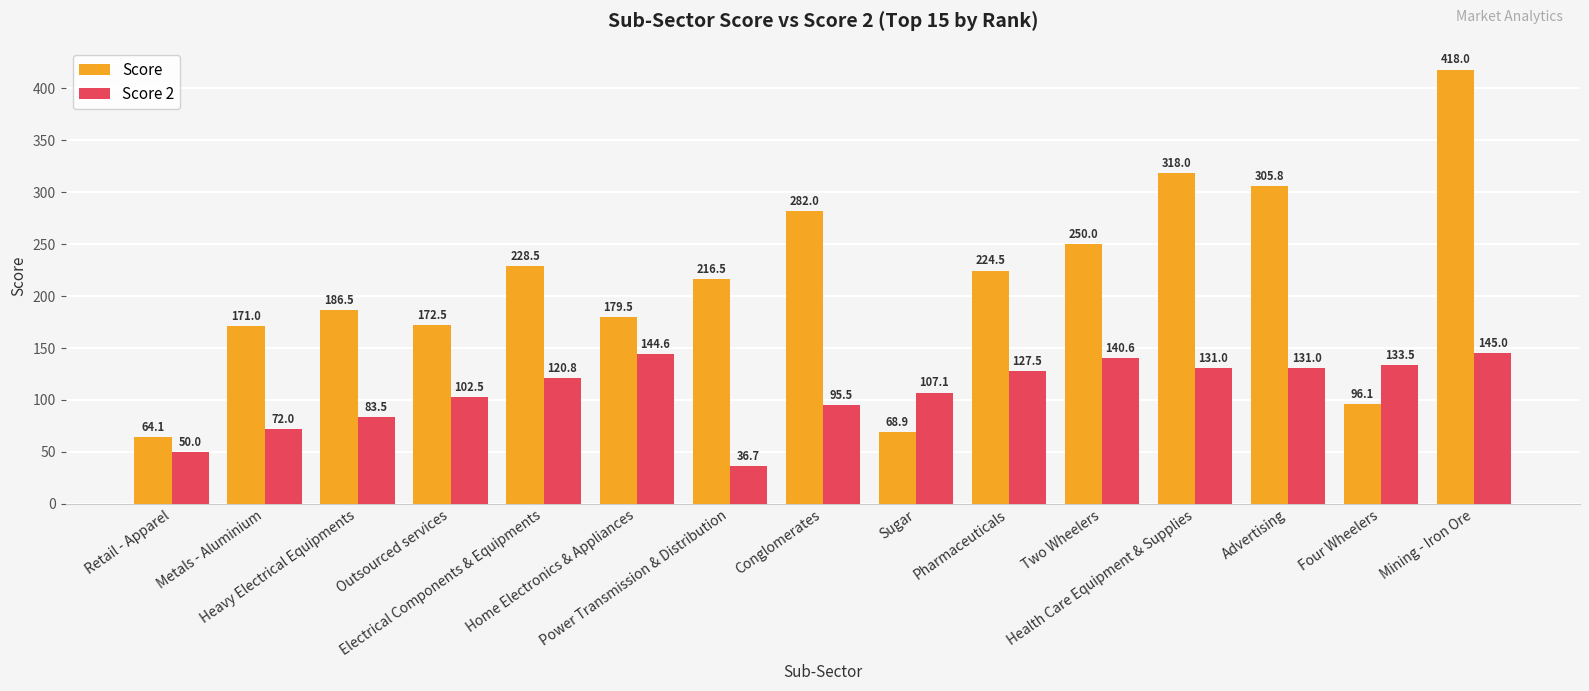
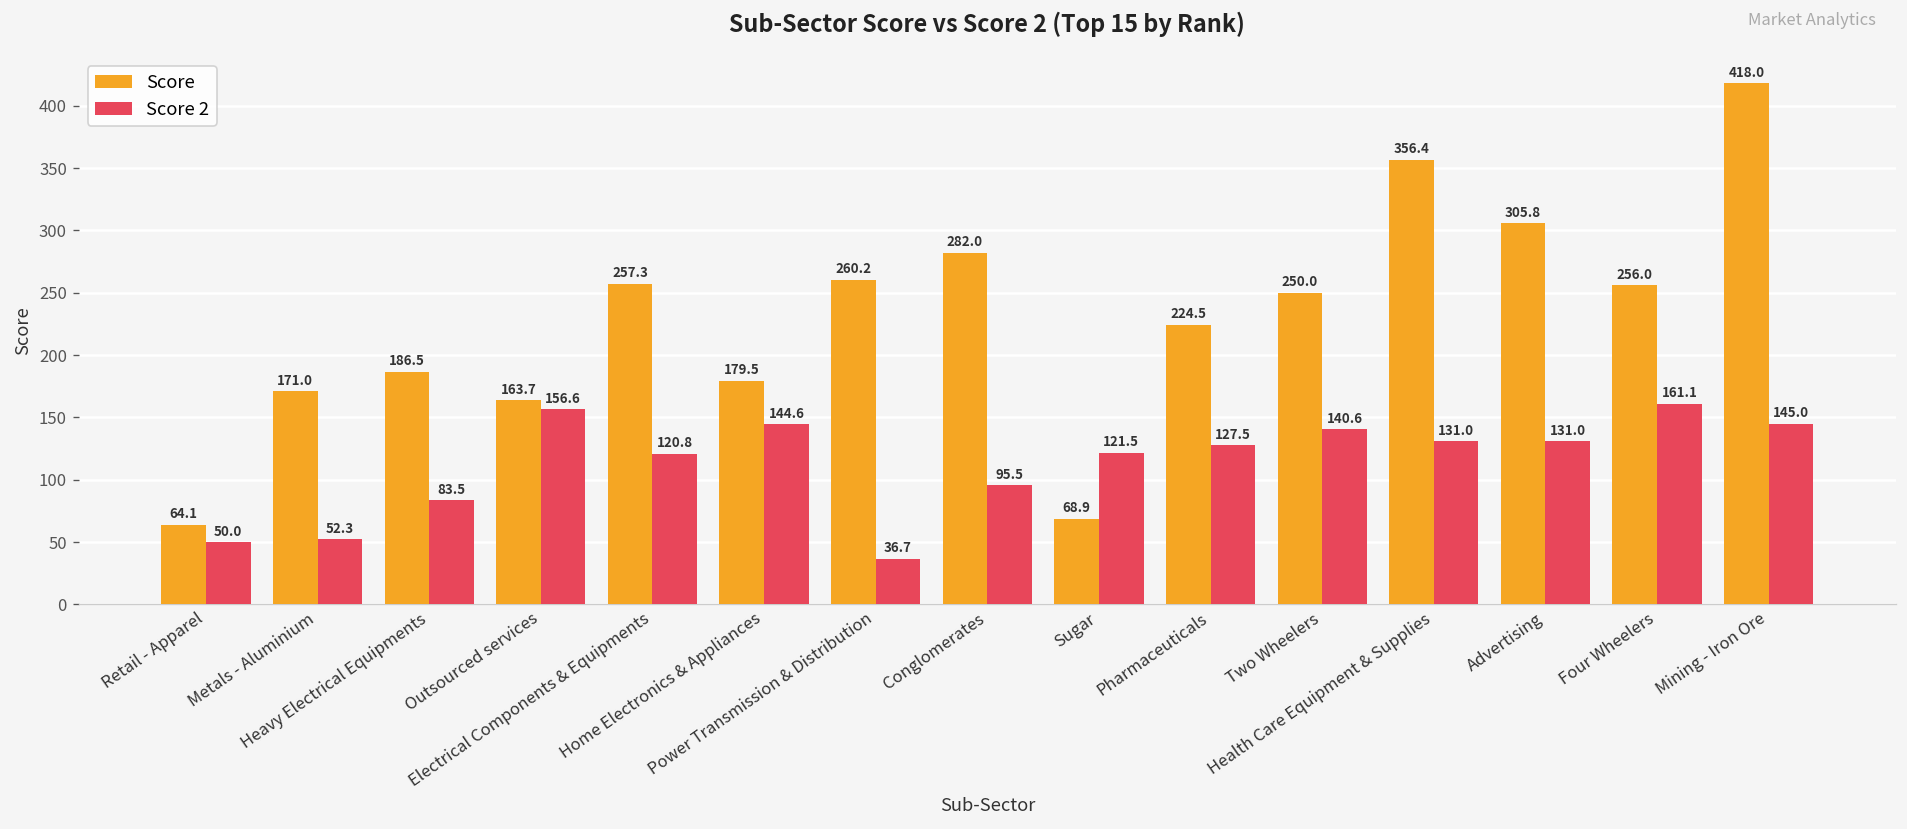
  {
    "Score": {
      "Retail - Apparel": 64.1,
      "Metals - Aluminium": 171.0,
      "Heavy Electrical Equipments": 186.5,
-     "Outsourced services": 172.5,
-     "Electrical Components & Equipments": 228.5,
+     "Outsourced services": 163.7,
+     "Electrical Components & Equipments": 257.3,
      "Home Electronics & Appliances": 179.5,
-     "Power Transmission & Distribution": 216.5,
+     "Power Transmission & Distribution": 260.2,
      "Conglomerates": 282.0,
      "Sugar": 68.9,
      "Pharmaceuticals": 224.5,
      "Two Wheelers": 250.0,
-     "Health Care Equipment & Supplies": 318.0,
+     "Health Care Equipment & Supplies": 356.4,
      "Advertising": 305.8,
-     "Four Wheelers": 96.1,
+     "Four Wheelers": 256.0,
      "Mining - Iron Ore": 418.0
    },
    "Score 2": {
      "Retail - Apparel": 50.0,
-     "Metals - Aluminium": 72.0,
+     "Metals - Aluminium": 52.3,
      "Heavy Electrical Equipments": 83.5,
-     "Outsourced services": 102.5,
+     "Outsourced services": 156.6,
      "Electrical Components & Equipments": 120.8,
      "Home Electronics & Appliances": 144.6,
      "Power Transmission & Distribution": 36.7,
      "Conglomerates": 95.5,
-     "Sugar": 107.1,
+     "Sugar": 121.5,
      "Pharmaceuticals": 127.5,
      "Two Wheelers": 140.6,
      "Health Care Equipment & Supplies": 131.0,
      "Advertising": 131.0,
-     "Four Wheelers": 133.5,
+     "Four Wheelers": 161.1,
      "Mining - Iron Ore": 145.0
    }
  }
